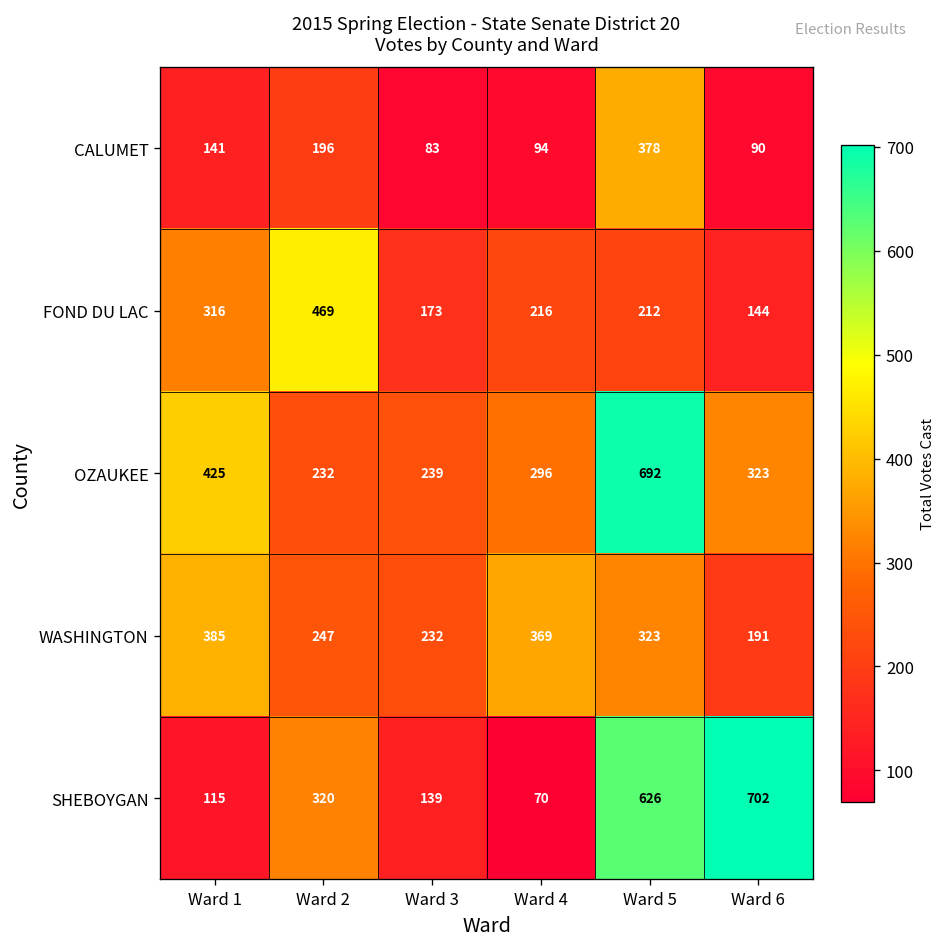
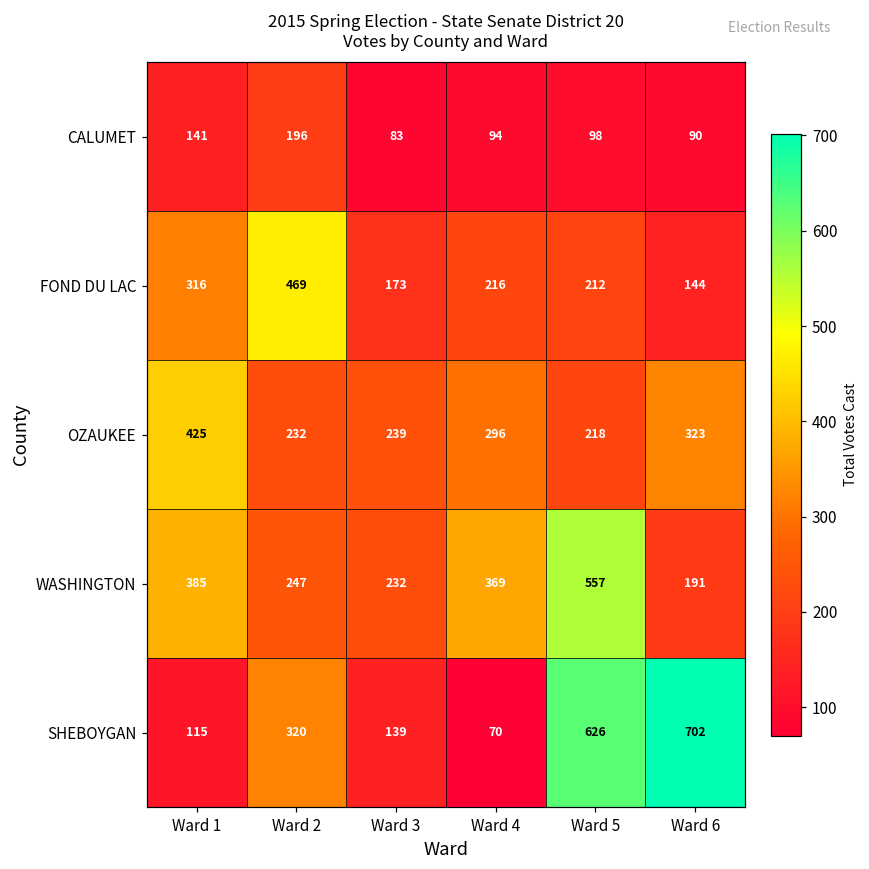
  {
    "CALUMET": {
      "Ward 1": 141,
      "Ward 2": 196,
      "Ward 3": 83,
      "Ward 4": 94,
-     "Ward 5": 378,
+     "Ward 5": 98,
      "Ward 6": 90
    },
    "FOND DU LAC": {
      "Ward 1": 316,
      "Ward 2": 469,
      "Ward 3": 173,
      "Ward 4": 216,
      "Ward 5": 212,
      "Ward 6": 144
    },
    "OZAUKEE": {
      "Ward 1": 425,
      "Ward 2": 232,
      "Ward 3": 239,
      "Ward 4": 296,
-     "Ward 5": 692,
+     "Ward 5": 218,
      "Ward 6": 323
    },
    "WASHINGTON": {
      "Ward 1": 385,
      "Ward 2": 247,
      "Ward 3": 232,
      "Ward 4": 369,
-     "Ward 5": 323,
+     "Ward 5": 557,
      "Ward 6": 191
    },
    "SHEBOYGAN": {
      "Ward 1": 115,
      "Ward 2": 320,
      "Ward 3": 139,
      "Ward 4": 70,
      "Ward 5": 626,
      "Ward 6": 702
    }
  }
